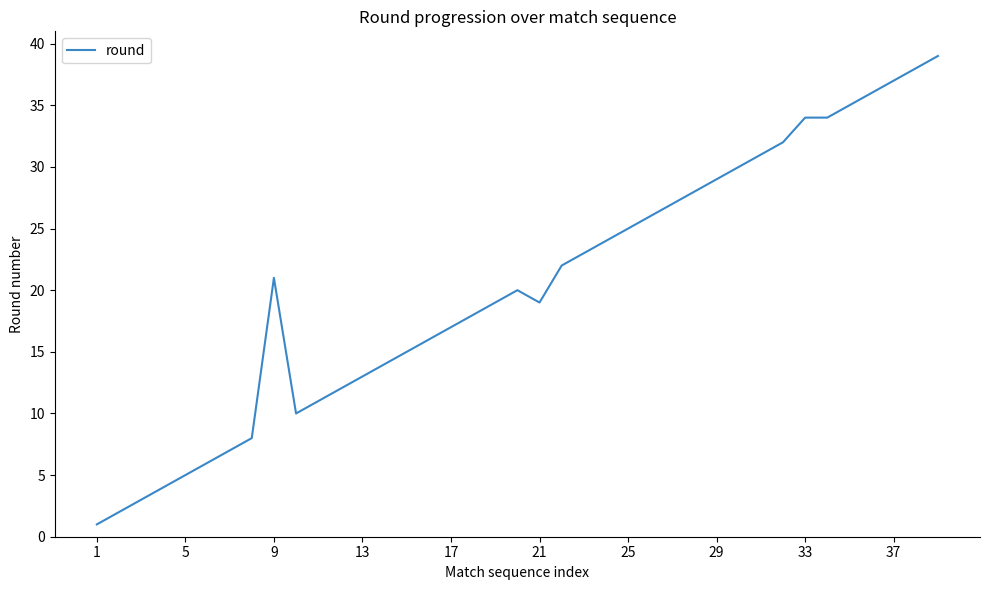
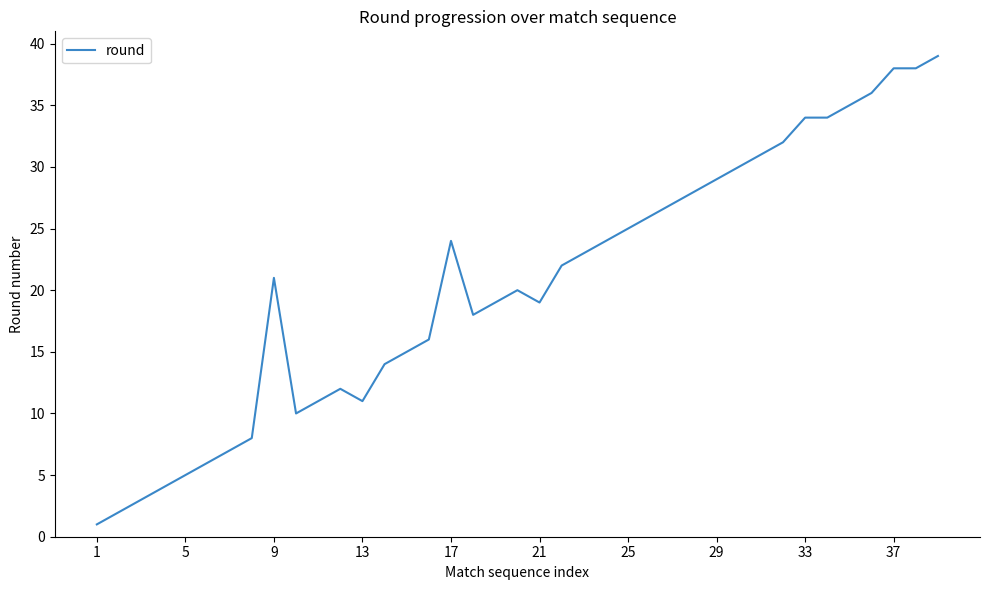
  {
    "1": 1,
    "5": 5,
    "9": 21,
-   "13": 13,
-   "17": 17,
+   "13": 11,
+   "17": 24,
    "21": 19,
    "25": 25,
    "29": 29,
    "33": 34,
-   "37": 37
+   "37": 38
  }
